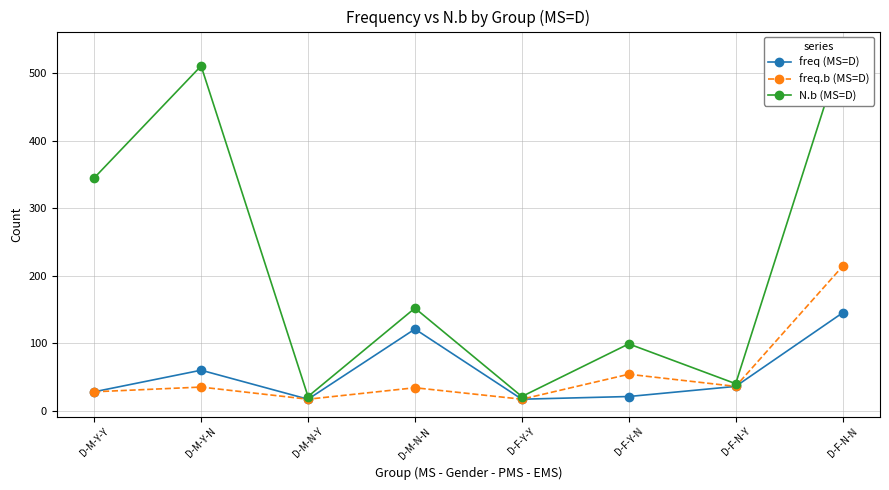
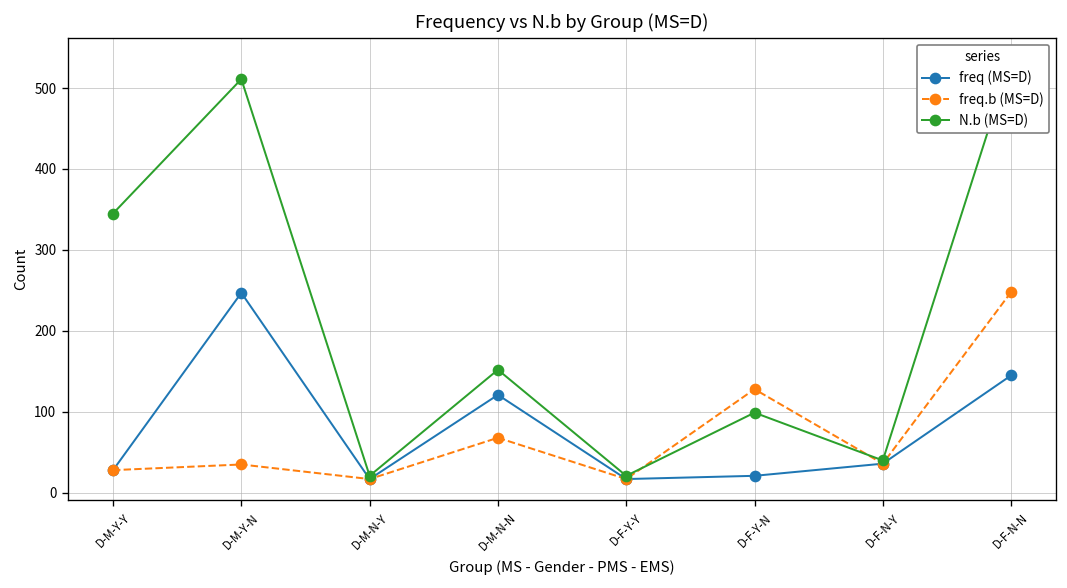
  {
    "freq (MS=D)": {
-     "D-M-Y-N": 60,
+     "D-M-Y-N": 250,
      "D-M-N-N": 120,
      "D-F-Y-N": 20,
      "D-F-N-N": 150
    },
    "freq.b (MS=D)": {
      "D-M-Y-N": 40,
-     "D-M-N-N": 30,
-     "D-F-Y-N": 50,
-     "D-F-N-N": 210
+     "D-M-N-N": 70,
+     "D-F-Y-N": 130,
+     "D-F-N-N": 250
    },
    "N.b (MS=D)": {
      "D-M-Y-Y": 350,
      "D-M-Y-N": 510,
      "D-M-N-Y": 20,
      "D-M-N-N": 150,
      "D-F-Y-Y": 20,
      "D-F-Y-N": 100,
      "D-F-N-Y": 40
    }
  }
